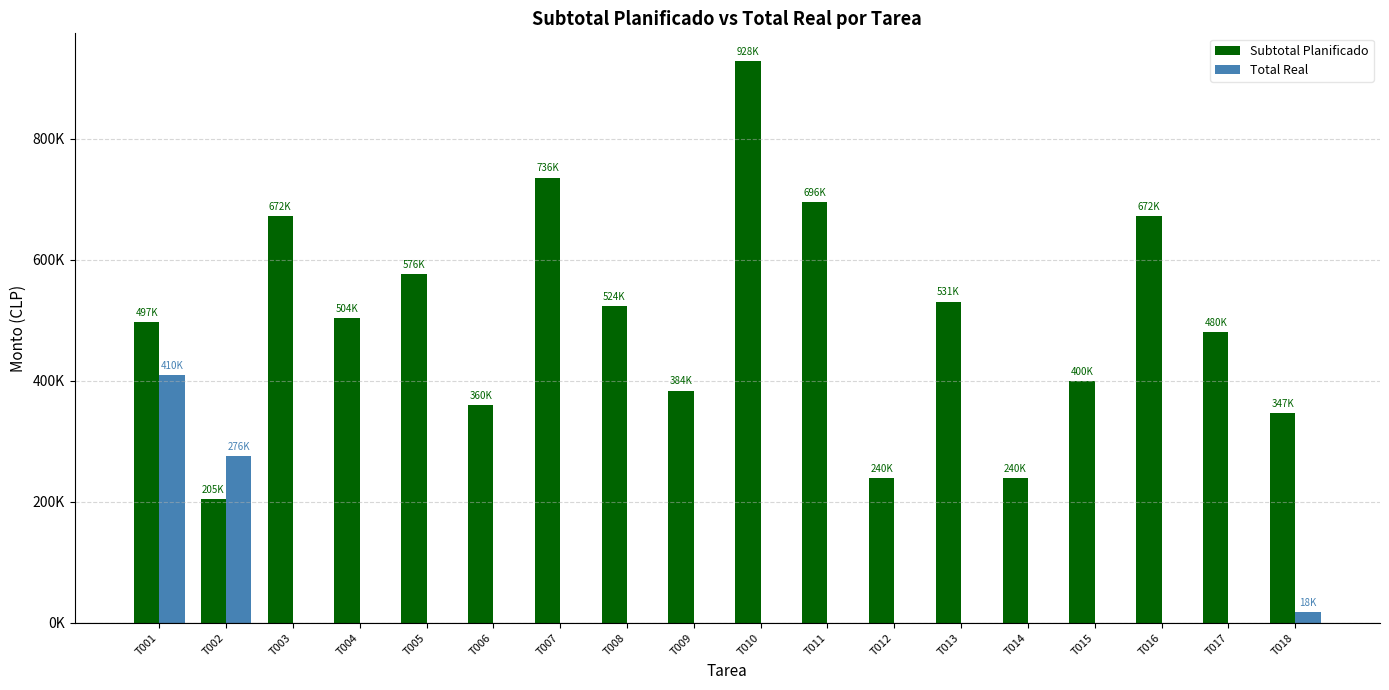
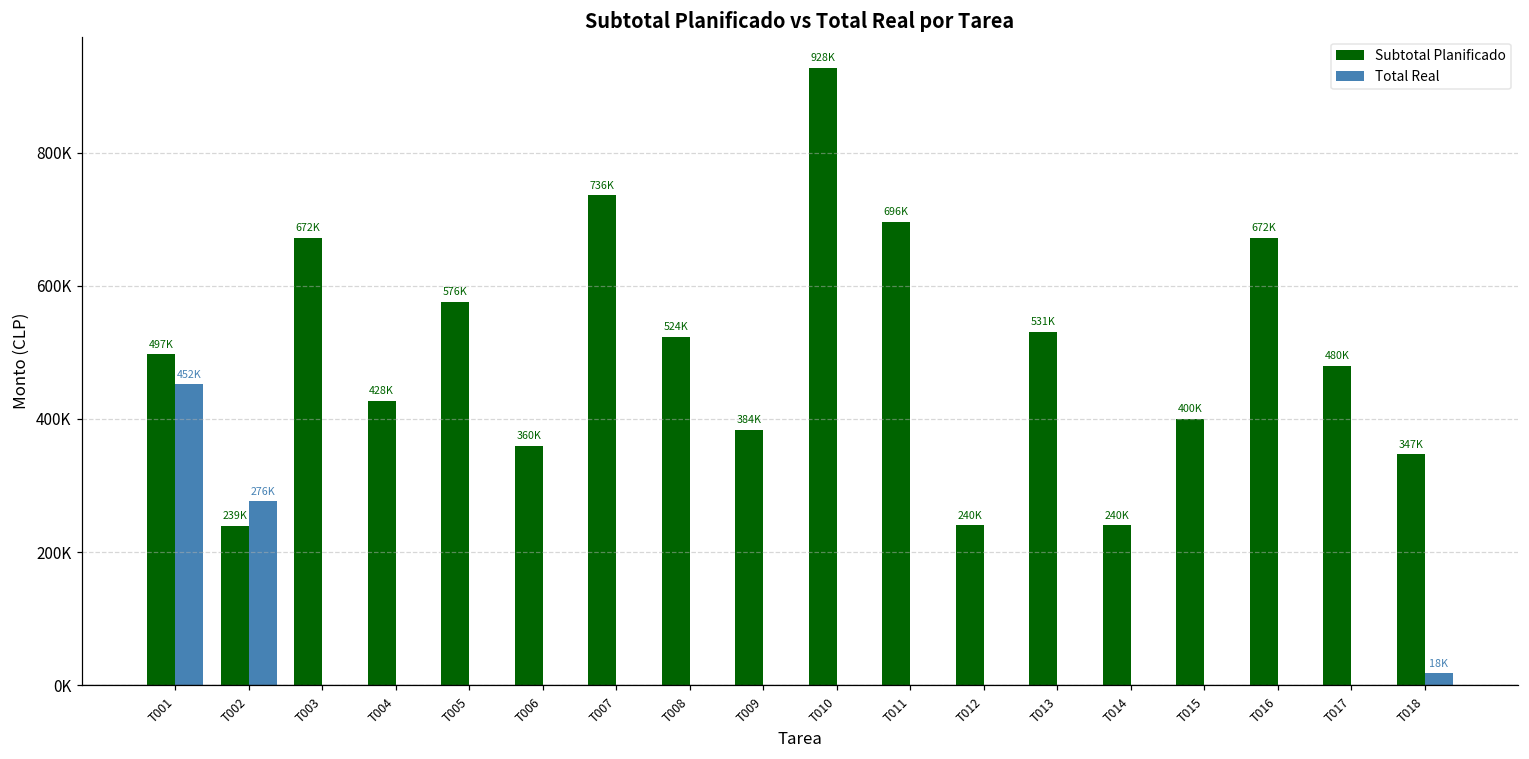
  {
    "Subtotal Planificado": {
      "T001": "497K",
-     "T002": "205K",
+     "T002": "239K",
      "T003": "672K",
-     "T004": "504K",
+     "T004": "428K",
      "T005": "576K",
      "T006": "360K",
      "T007": "736K",
      "T008": "524K",
      "T009": "384K",
      "T010": "928K",
      "T011": "696K",
      "T012": "240K",
      "T013": "531K",
      "T014": "240K",
      "T015": "400K",
      "T016": "672K",
      "T017": "480K",
      "T018": "347K"
    },
    "Total Real": {
-     "T001": "410K",
+     "T001": "452K",
      "T002": "276K",
      "T018": "18K"
    }
  }
